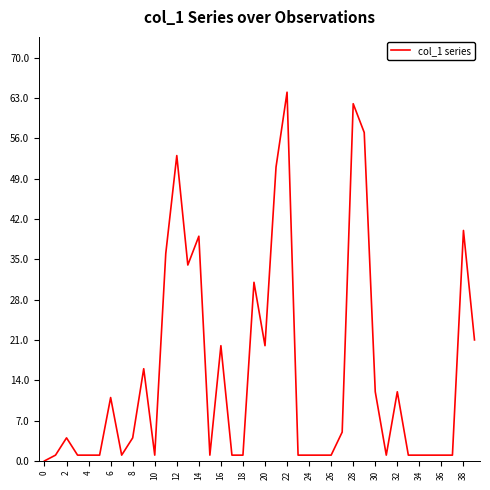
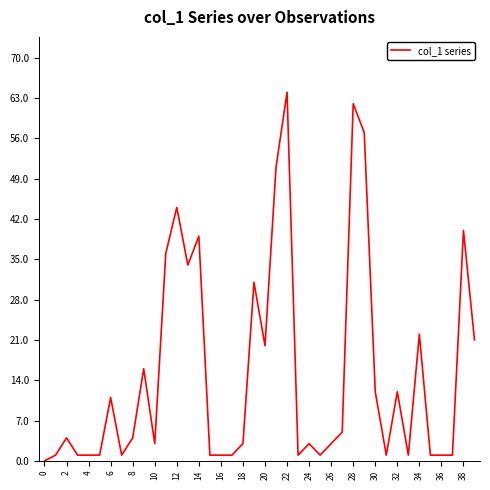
  {
    "0": 0,
    "2": 4,
    "4": 1,
    "6": 11,
    "8": 4,
-   "10": 1,
-   "12": 53,
+   "10": 3,
+   "12": 44,
    "14": 39,
-   "16": 20,
-   "18": 1,
+   "16": 1,
+   "18": 3,
    "20": 20,
    "22": 64,
-   "24": 1,
-   "26": 1,
+   "24": 3,
+   "26": 3,
    "28": 62,
    "30": 12,
    "32": 12,
-   "34": 1,
+   "34": 22,
    "36": 1,
    "38": 40
  }
